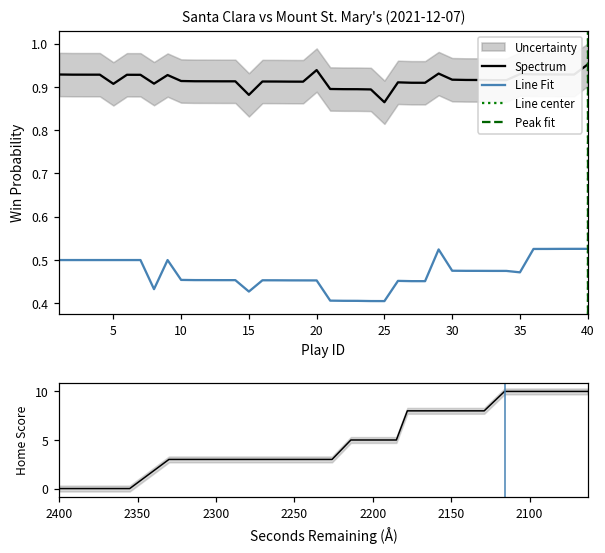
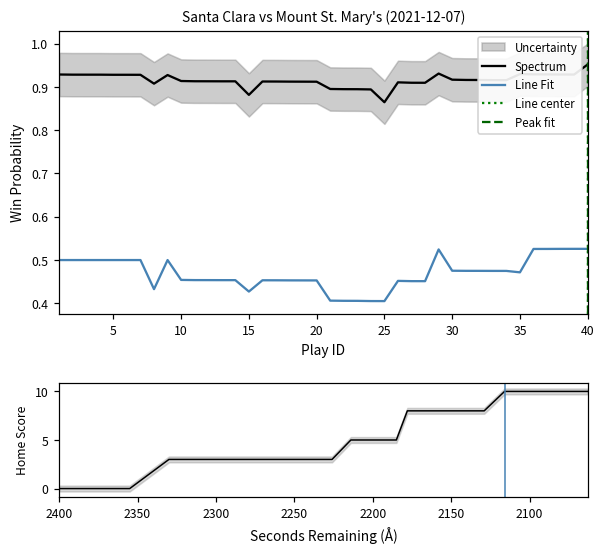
  {
    "Santa Clara vs Mount St. Mary's (2021-12-07)": {
      "Spectrum": {
-       "5": 0.91,
+       "5": 0.93,
        "10": 0.91,
        "15": 0.88,
-       "20": 0.94,
+       "20": 0.91,
        "25": 0.86,
        "30": 0.92,
        "40": 0.95
      },
      "Line Fit": {
        "5": 0.50,
        "10": 0.45,
        "15": 0.43,
        "20": 0.45,
        "25": 0.41,
        "30": 0.48,
        "35": 0.47,
        "40": 0.53
      }
    }
  }
